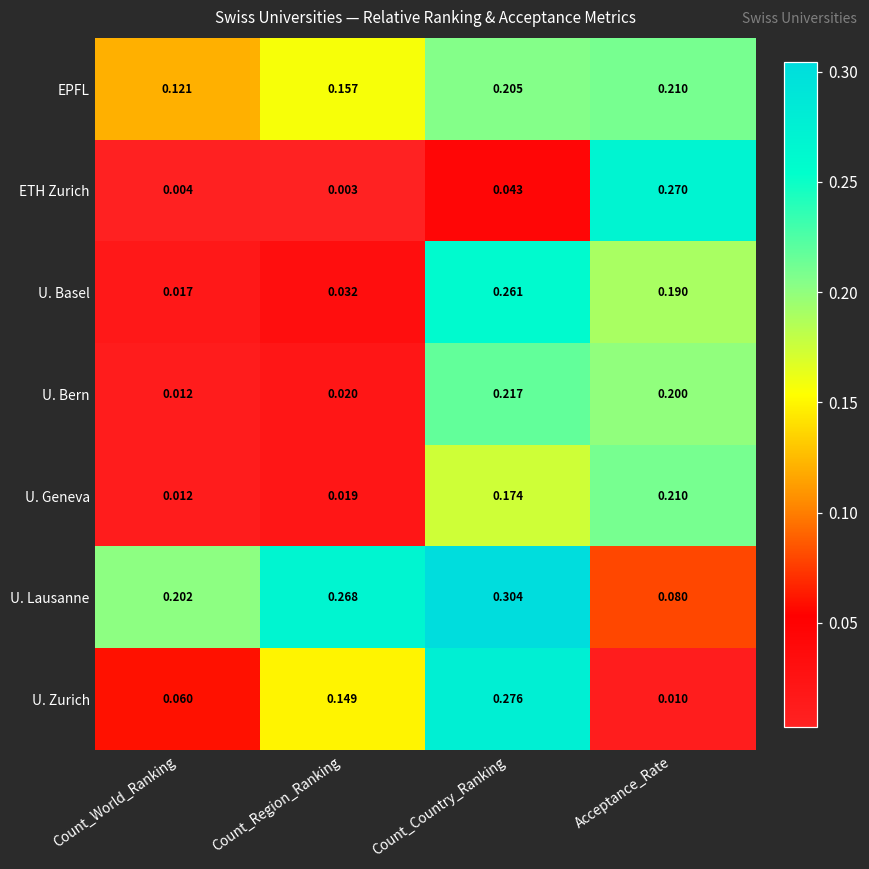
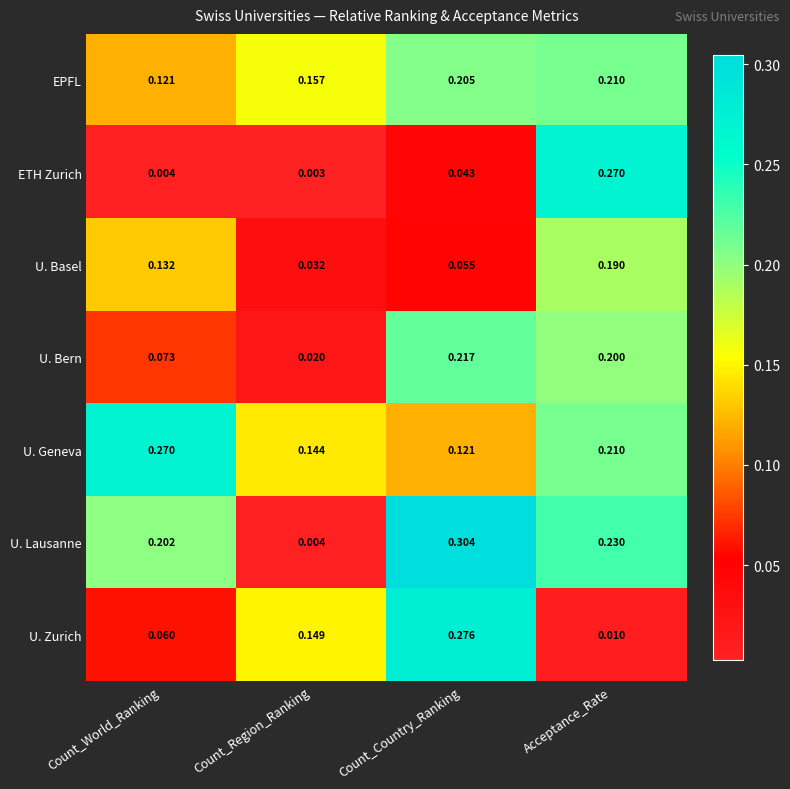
  {
    "EPFL": {
      "Count_World_Ranking": 0.121,
      "Count_Region_Ranking": 0.157,
      "Count_Country_Ranking": 0.205,
      "Acceptance_Rate": 0.210
    },
    "ETH Zurich": {
      "Count_World_Ranking": 0.004,
      "Count_Region_Ranking": 0.003,
      "Count_Country_Ranking": 0.043,
      "Acceptance_Rate": 0.270
    },
    "U. Basel": {
-     "Count_World_Ranking": 0.017,
+     "Count_World_Ranking": 0.132,
      "Count_Region_Ranking": 0.032,
-     "Count_Country_Ranking": 0.261,
+     "Count_Country_Ranking": 0.055,
      "Acceptance_Rate": 0.190
    },
    "U. Bern": {
-     "Count_World_Ranking": 0.012,
+     "Count_World_Ranking": 0.073,
      "Count_Region_Ranking": 0.020,
      "Count_Country_Ranking": 0.217,
      "Acceptance_Rate": 0.200
    },
    "U. Geneva": {
-     "Count_World_Ranking": 0.012,
-     "Count_Region_Ranking": 0.019,
-     "Count_Country_Ranking": 0.174,
+     "Count_World_Ranking": 0.270,
+     "Count_Region_Ranking": 0.144,
+     "Count_Country_Ranking": 0.121,
      "Acceptance_Rate": 0.210
    },
    "U. Lausanne": {
      "Count_World_Ranking": 0.202,
-     "Count_Region_Ranking": 0.268,
+     "Count_Region_Ranking": 0.004,
      "Count_Country_Ranking": 0.304,
-     "Acceptance_Rate": 0.080
+     "Acceptance_Rate": 0.230
    },
    "U. Zurich": {
      "Count_World_Ranking": 0.060,
      "Count_Region_Ranking": 0.149,
      "Count_Country_Ranking": 0.276,
      "Acceptance_Rate": 0.010
    }
  }
